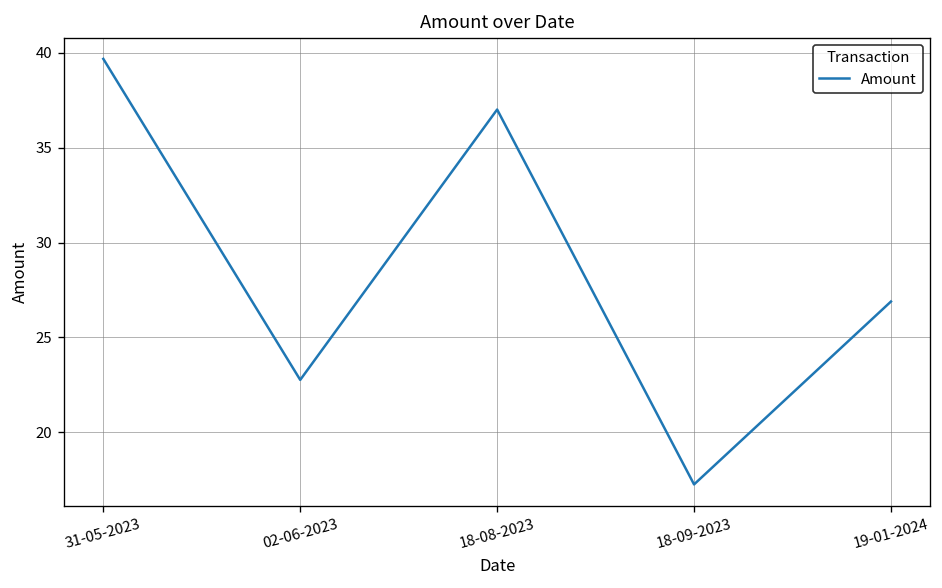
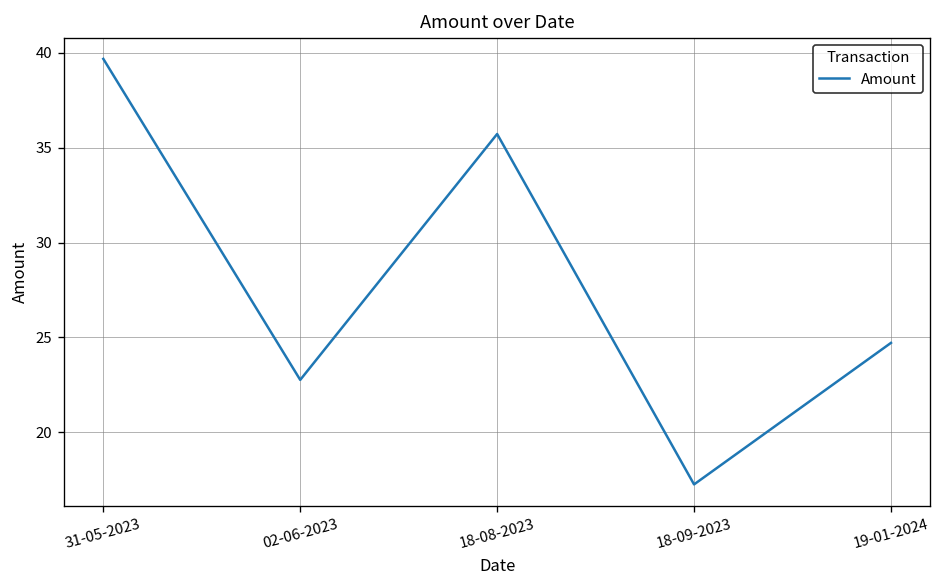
  {
    "31-05-2023": 39.7,
    "02-06-2023": 22.8,
-   "18-08-2023": 37.0,
+   "18-08-2023": 35.7,
    "18-09-2023": 17.3,
-   "19-01-2024": 26.9
+   "19-01-2024": 24.7
  }
